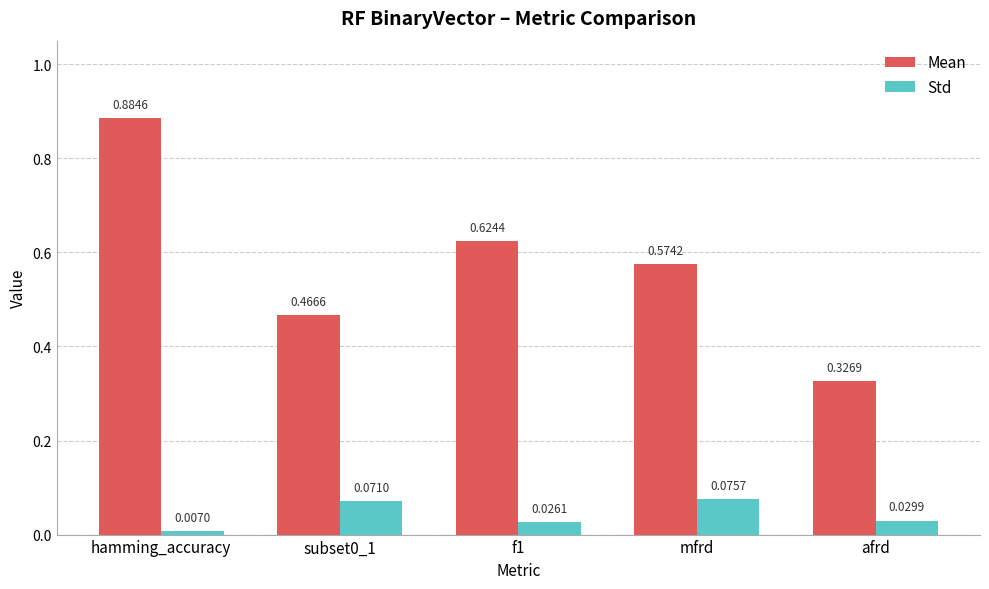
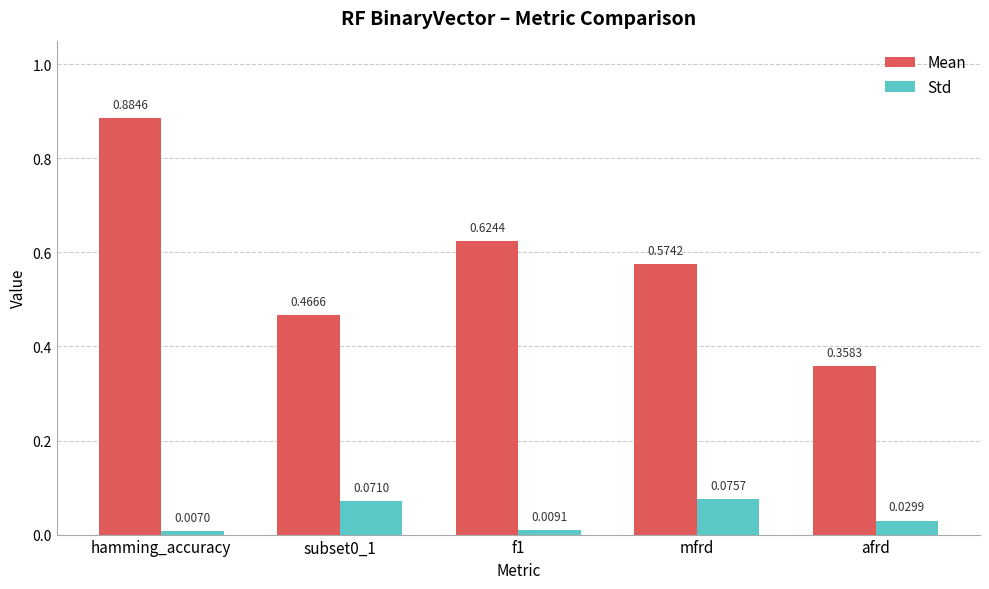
  {
    "Mean": {
      "hamming_accuracy": 0.8846,
      "subset0_1": 0.4666,
      "f1": 0.6244,
      "mfrd": 0.5742,
-     "afrd": 0.3269
+     "afrd": 0.3583
    },
    "Std": {
      "hamming_accuracy": 0.0070,
      "subset0_1": 0.0710,
-     "f1": 0.0261,
+     "f1": 0.0091,
      "mfrd": 0.0757,
      "afrd": 0.0299
    }
  }
